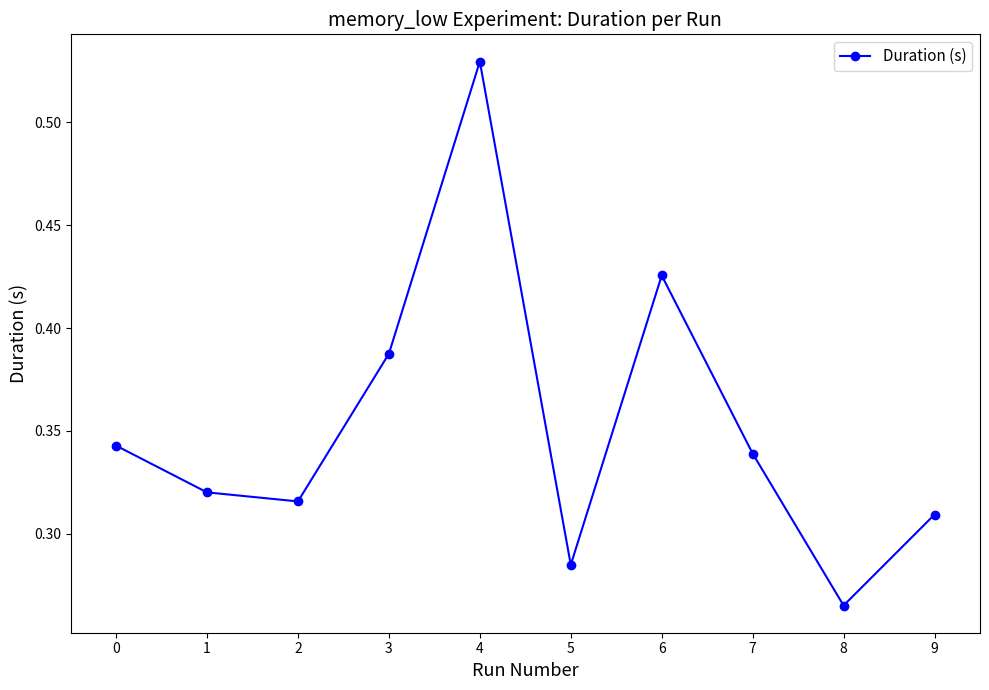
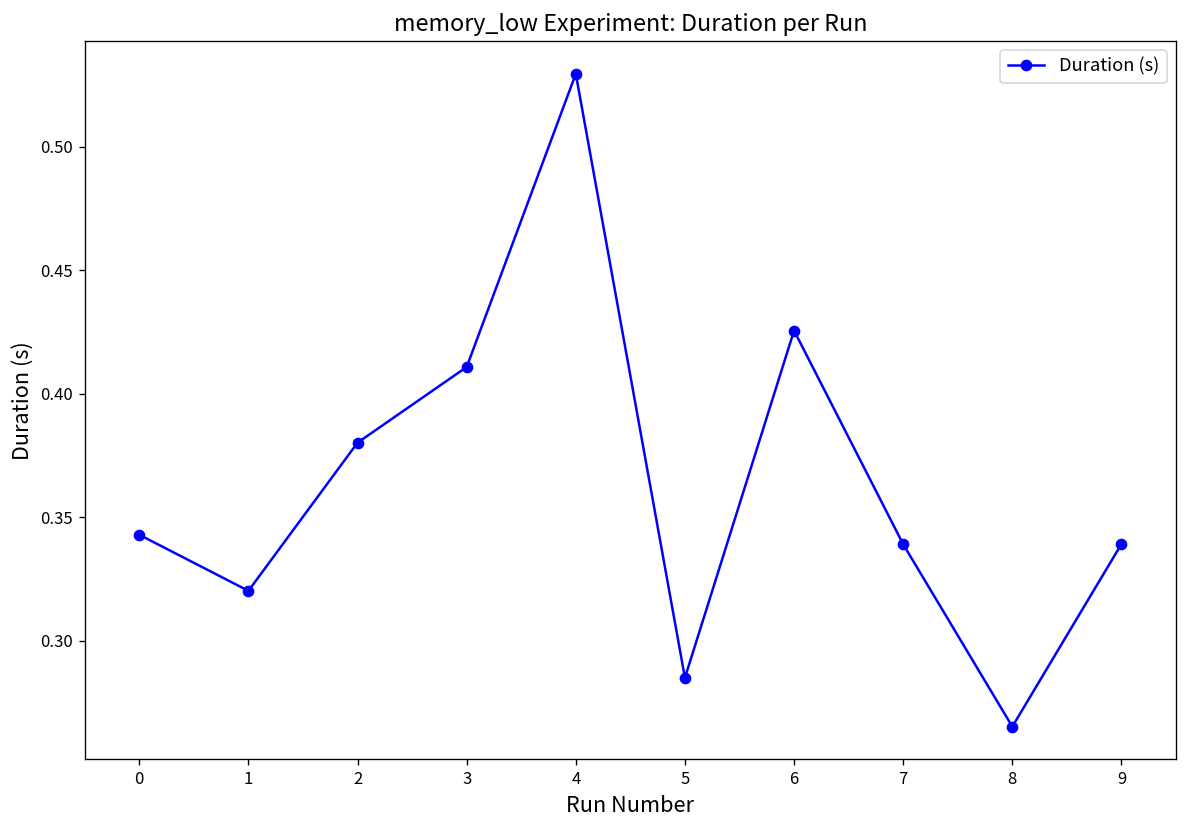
  {
    "0": 0.343,
    "1": 0.320,
-   "2": 0.316,
-   "3": 0.388,
+   "2": 0.380,
+   "3": 0.411,
    "4": 0.530,
    "5": 0.285,
    "6": 0.426,
    "7": 0.339,
    "8": 0.265,
-   "9": 0.309
+   "9": 0.339
  }
